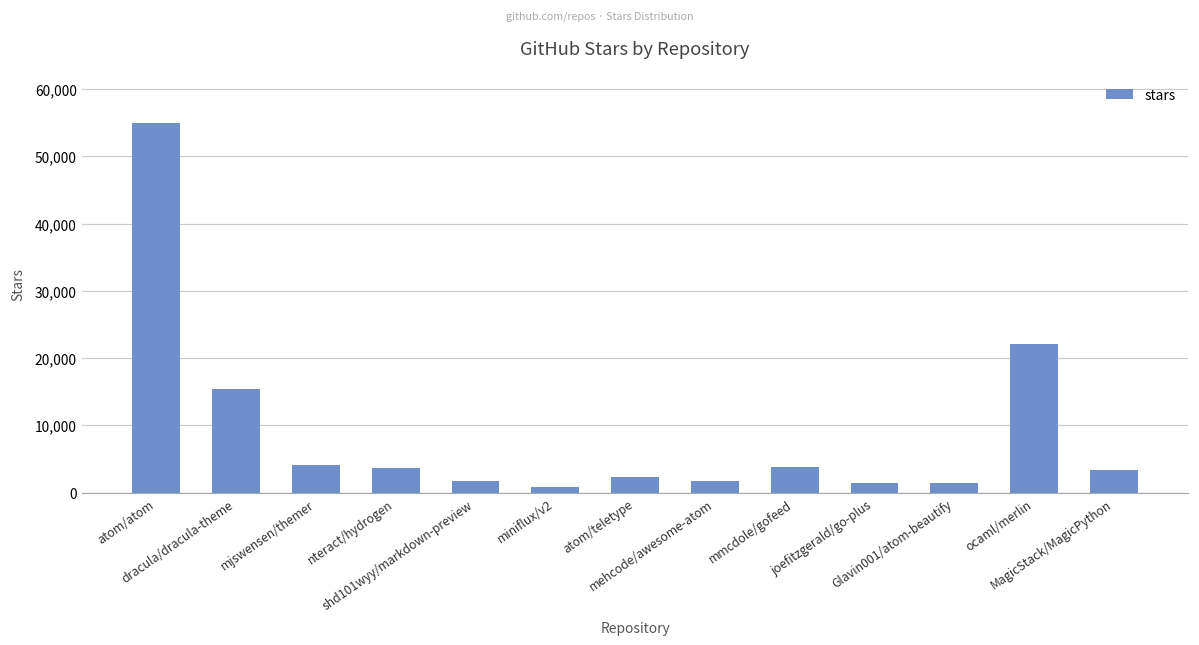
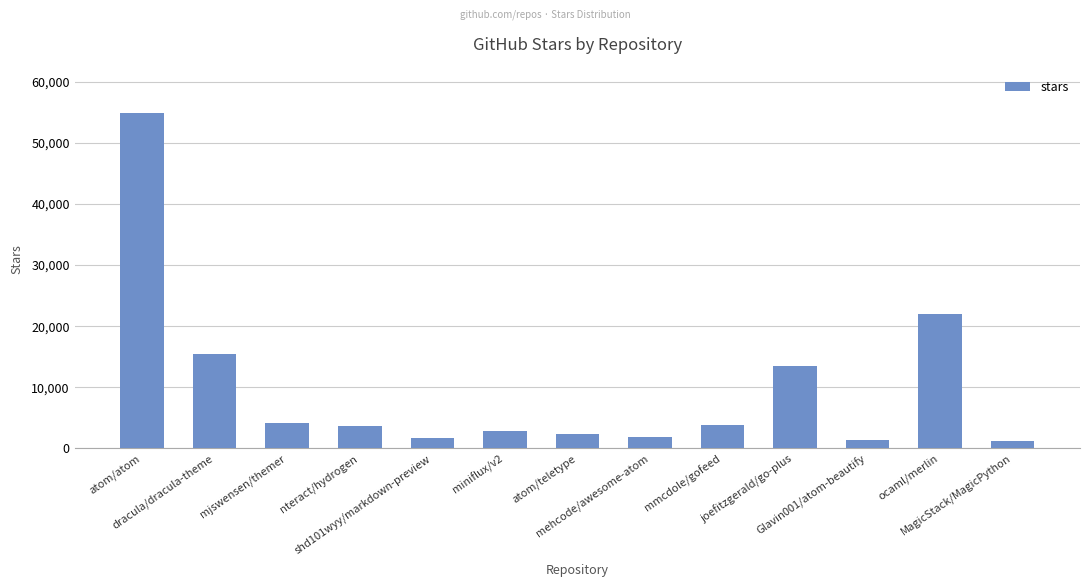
  {
    "atom/atom": "55,000",
    "dracula/dracula-theme": "15,000",
    "mjswensen/themer": "4,000",
    "nteract/hydrogen": "4,000",
    "shd101wyy/markdown-preview": "2,000",
-   "miniflux/v2": "1,000",
+   "miniflux/v2": "3,000",
    "atom/teletype": "2,000",
    "mehcode/awesome-atom": "2,000",
    "mmcdole/gofeed": "4,000",
-   "joefitzgerald/go-plus": "2,000",
+   "joefitzgerald/go-plus": "14,000",
    "Glavin001/atom-beautify": "1,000",
    "ocaml/merlin": "22,000",
-   "MagicStack/MagicPython": "3,000"
+   "MagicStack/MagicPython": "1,000"
  }
